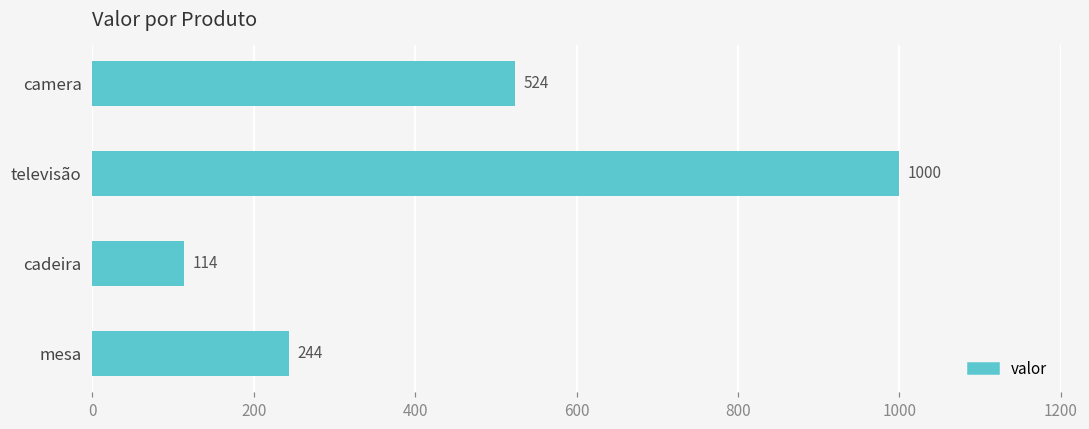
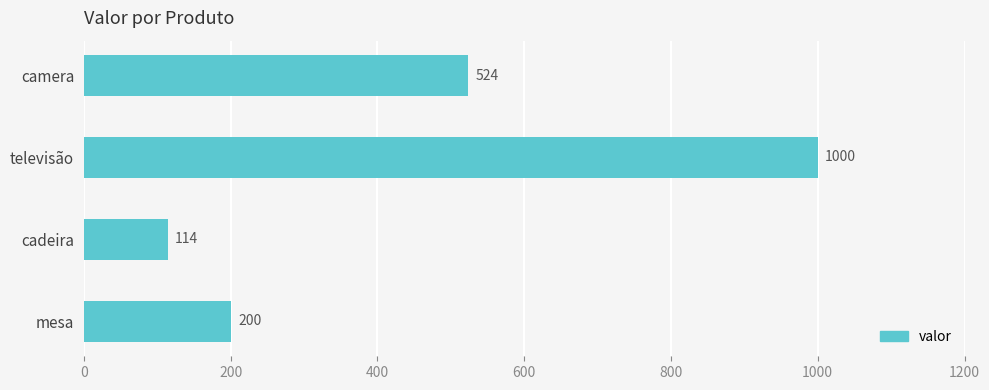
  {
    "camera": 524,
    "televisão": 1000,
    "cadeira": 114,
-   "mesa": 244
+   "mesa": 200
  }
